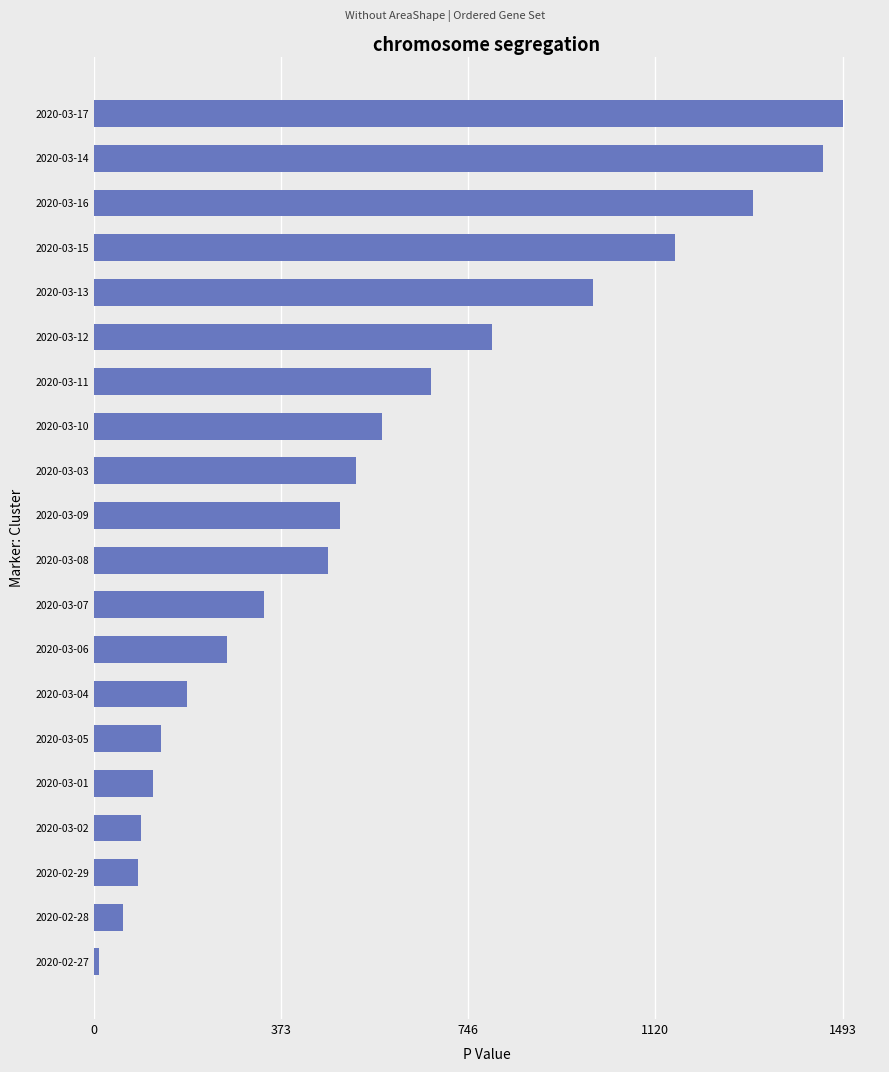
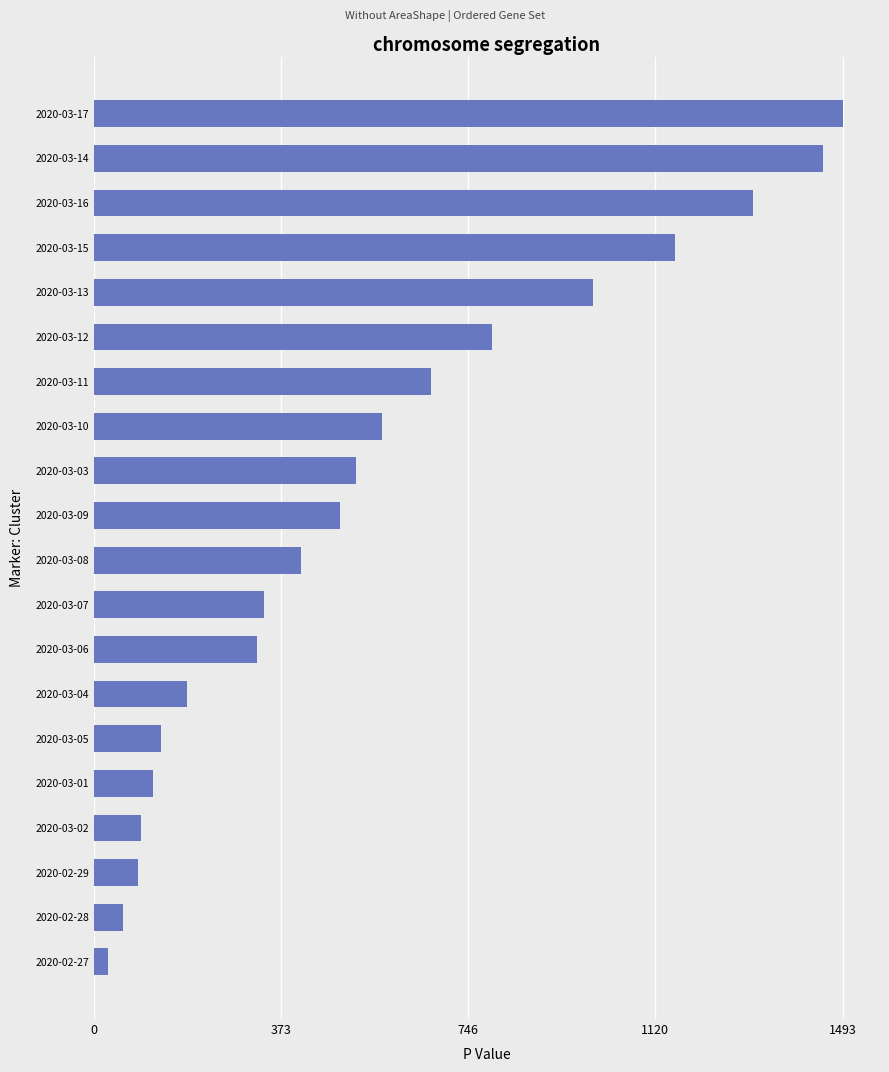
  {
    "2020-03-17": 1490,
    "2020-03-14": 1450,
    "2020-03-16": 1310,
    "2020-03-15": 1160,
    "2020-03-13": 1000,
    "2020-03-12": 790,
    "2020-03-11": 670,
    "2020-03-10": 580,
    "2020-03-03": 520,
    "2020-03-09": 490,
-   "2020-03-08": 470,
+   "2020-03-08": 410,
    "2020-03-07": 340,
-   "2020-03-06": 270,
+   "2020-03-06": 330,
    "2020-03-04": 190,
    "2020-03-05": 130,
    "2020-03-01": 120,
    "2020-03-02": 100,
    "2020-02-29": 90,
    "2020-02-28": 60,
-   "2020-02-27": 10
+   "2020-02-27": 30
  }
